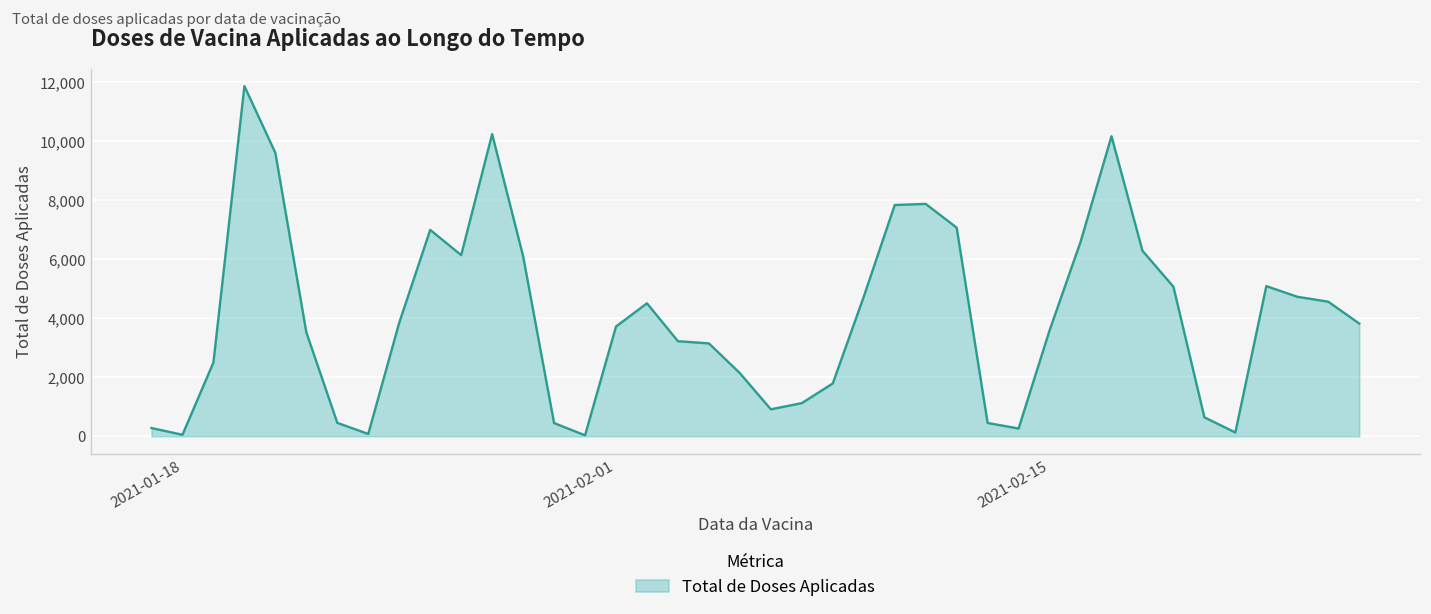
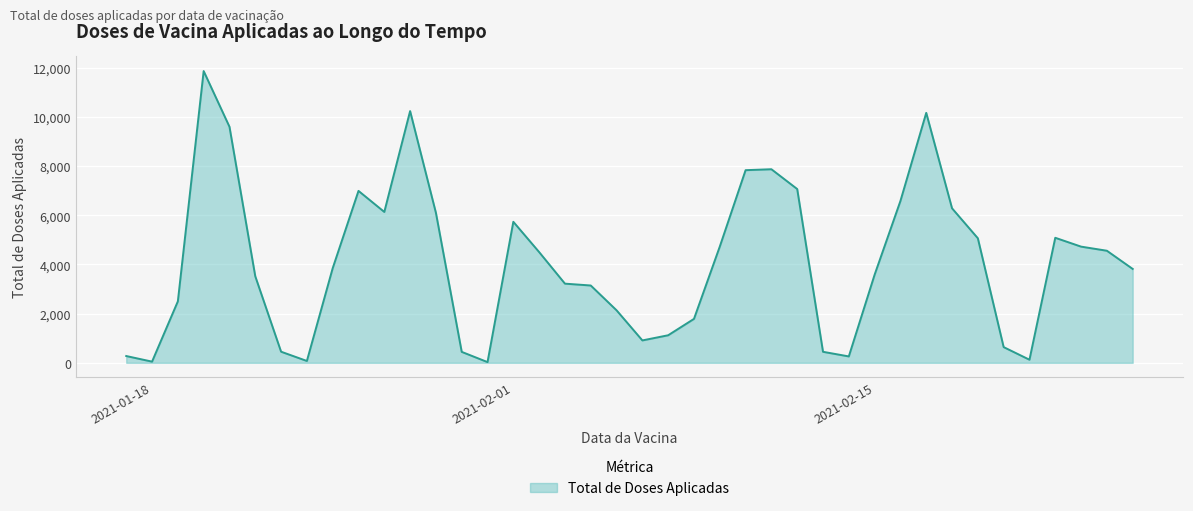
  {
    "2021-01-18": "0",
-   "2021-02-01": "3,700",
+   "2021-02-01": "5,700",
    "2021-02-15": "3,600"
  }
